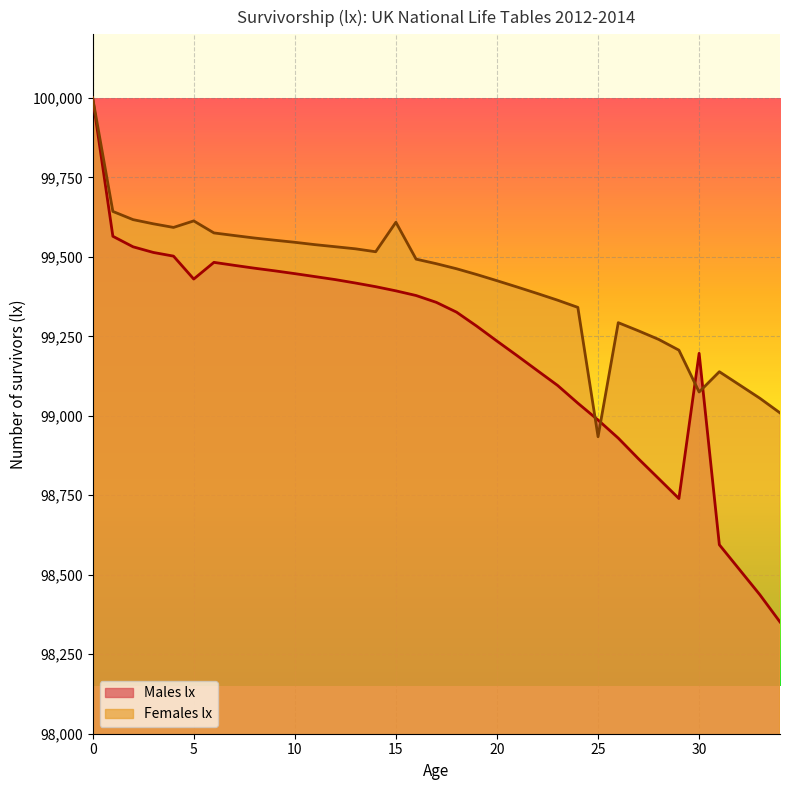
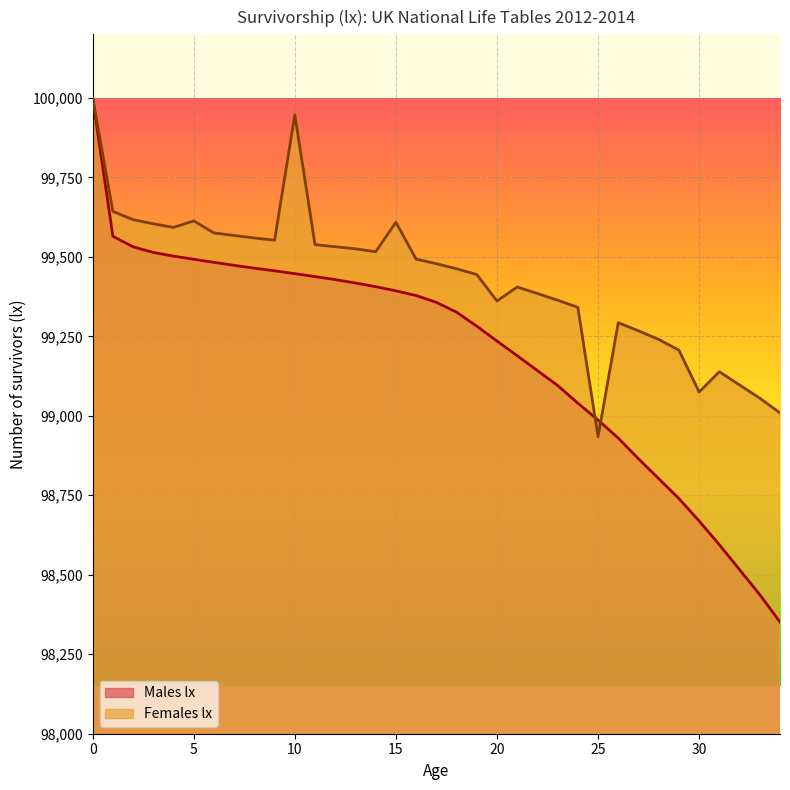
  {
    "Males lx": {
-     "5": "99,430",
+     "5": "99,490",
      "10": "99,450",
      "15": "99,390",
      "20": "99,240",
      "25": "98,990",
-     "30": "99,200"
+     "30": "98,670"
    },
    "Females lx": {
      "5": "99,610",
-     "10": "99,550",
+     "10": "99,950",
      "15": "99,610",
-     "20": "99,430",
+     "20": "99,360",
      "25": "98,930",
      "30": "99,070"
    }
  }
